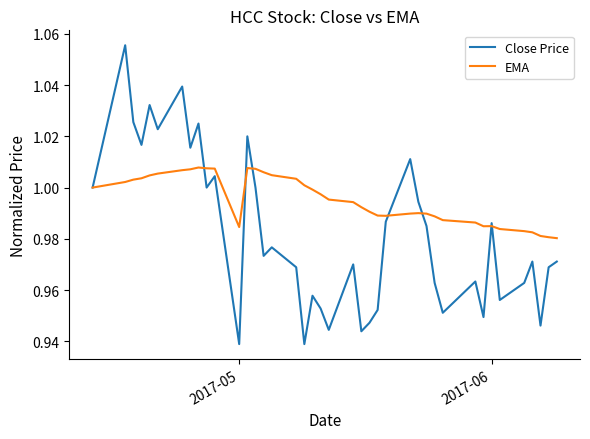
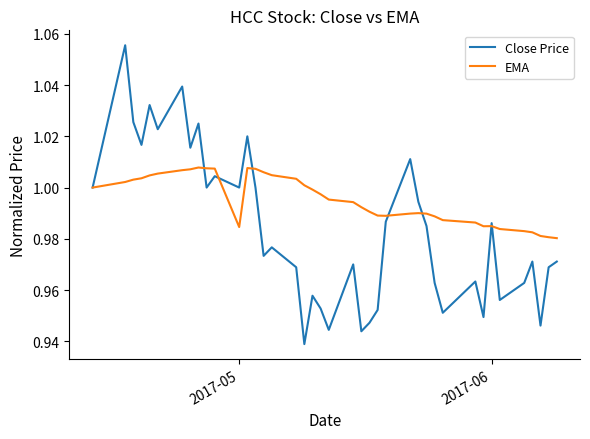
  {
    "Close Price": {
-     "2017-05": 0.939,
+     "2017-05": 1.000,
      "2017-06": 0.986
    },
    "EMA": {
      "2017-05": 0.985,
      "2017-06": 0.985
    }
  }
